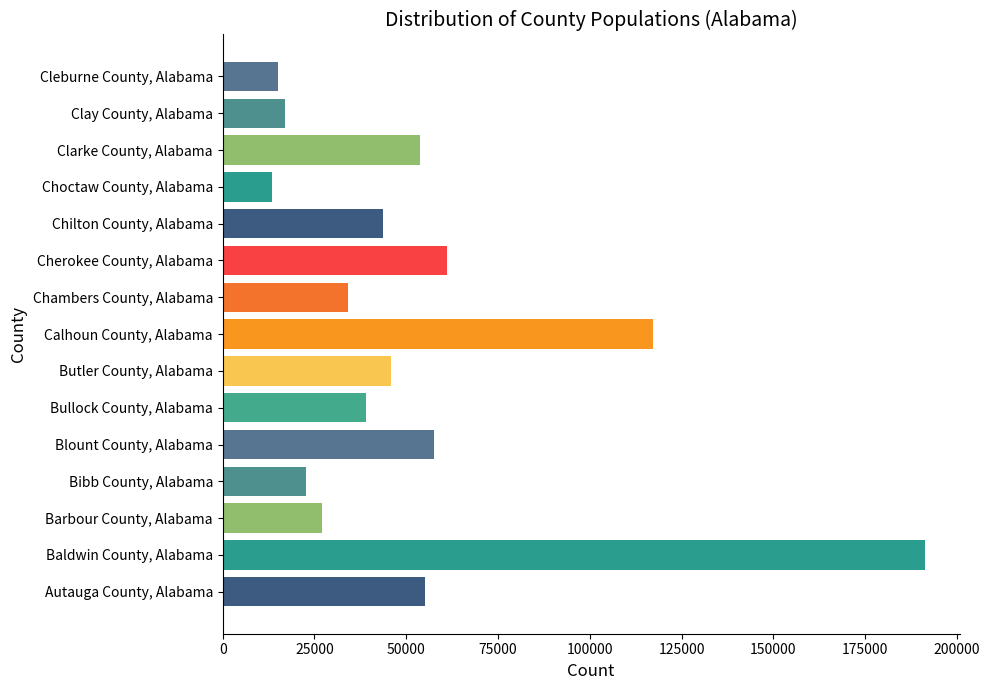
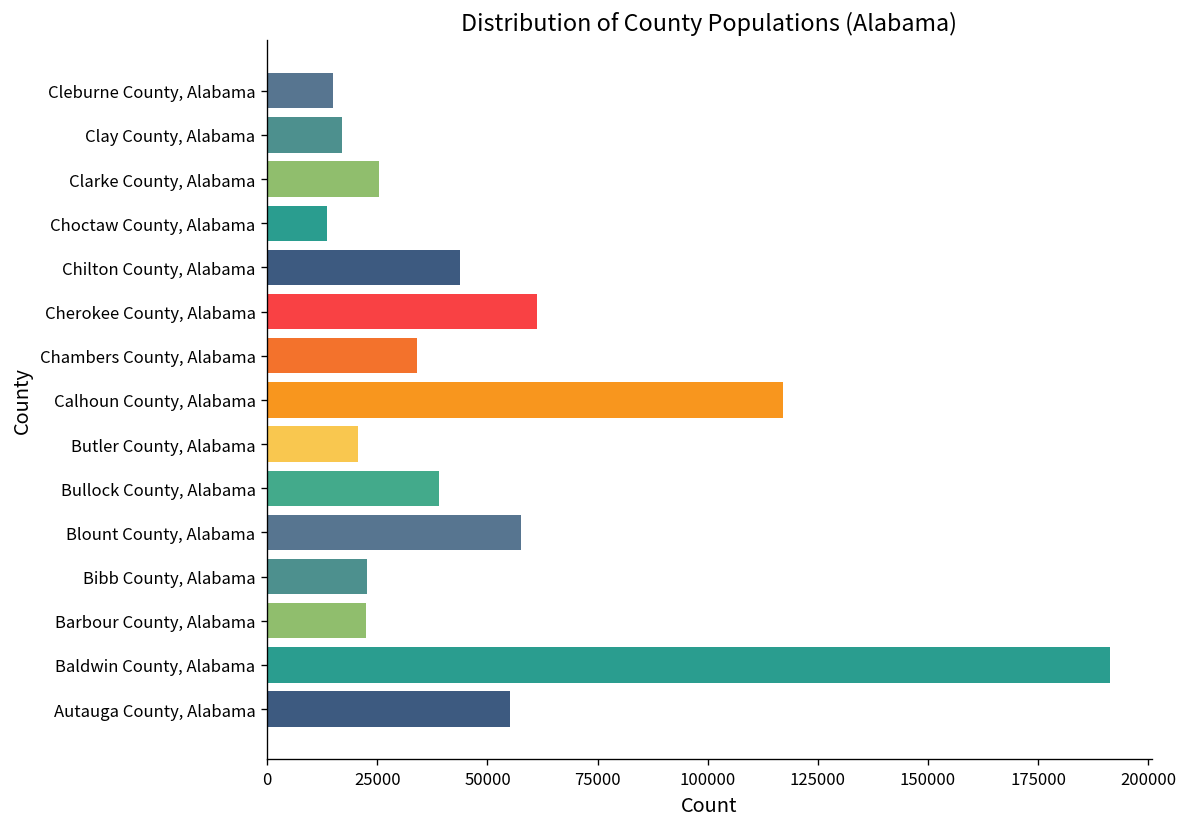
  {
    "Cleburne County, Alabama": 15000,
    "Clay County, Alabama": 17000,
-   "Clarke County, Alabama": 54000,
+   "Clarke County, Alabama": 25000,
    "Choctaw County, Alabama": 14000,
    "Chilton County, Alabama": 44000,
    "Cherokee County, Alabama": 61000,
    "Chambers County, Alabama": 34000,
    "Calhoun County, Alabama": 117000,
-   "Butler County, Alabama": 46000,
+   "Butler County, Alabama": 21000,
    "Bullock County, Alabama": 39000,
    "Blount County, Alabama": 58000,
    "Bibb County, Alabama": 23000,
-   "Barbour County, Alabama": 27000,
+   "Barbour County, Alabama": 22000,
    "Baldwin County, Alabama": 191000,
    "Autauga County, Alabama": 55000
  }
